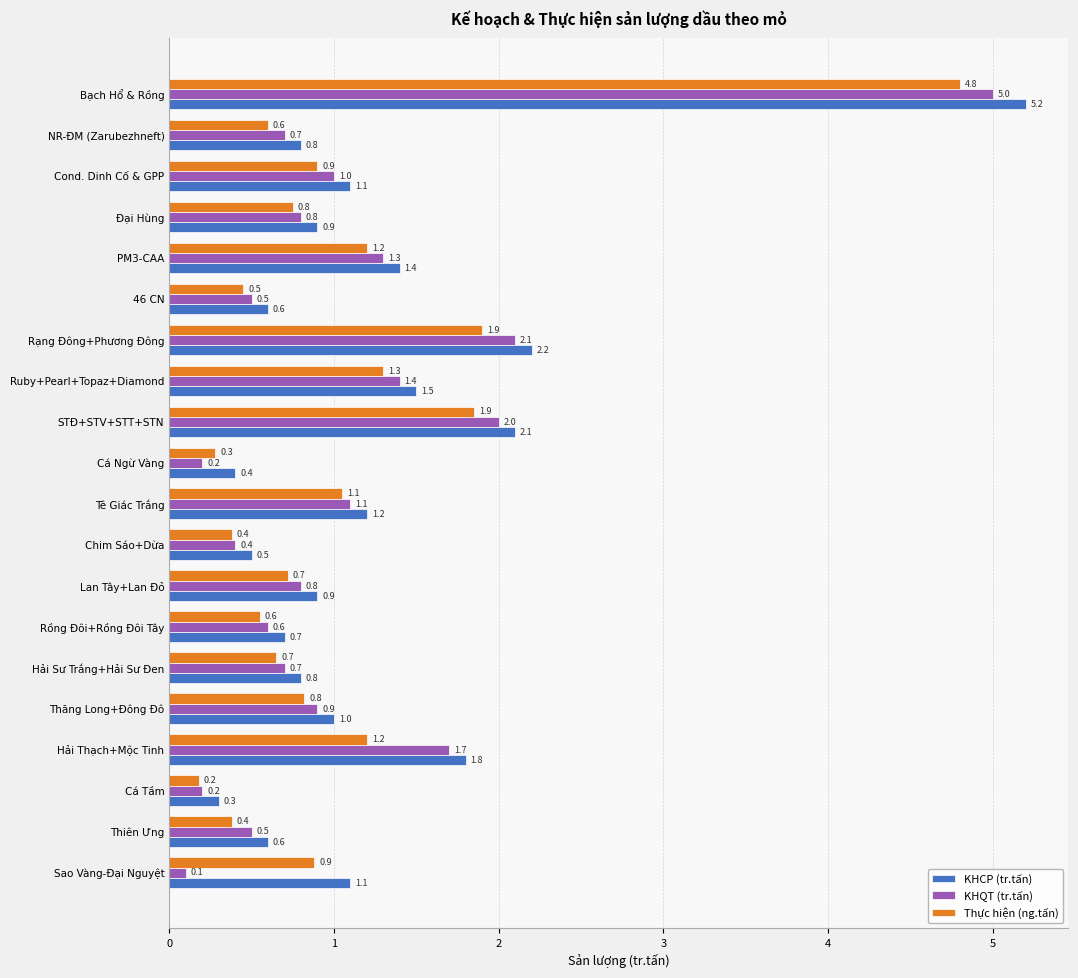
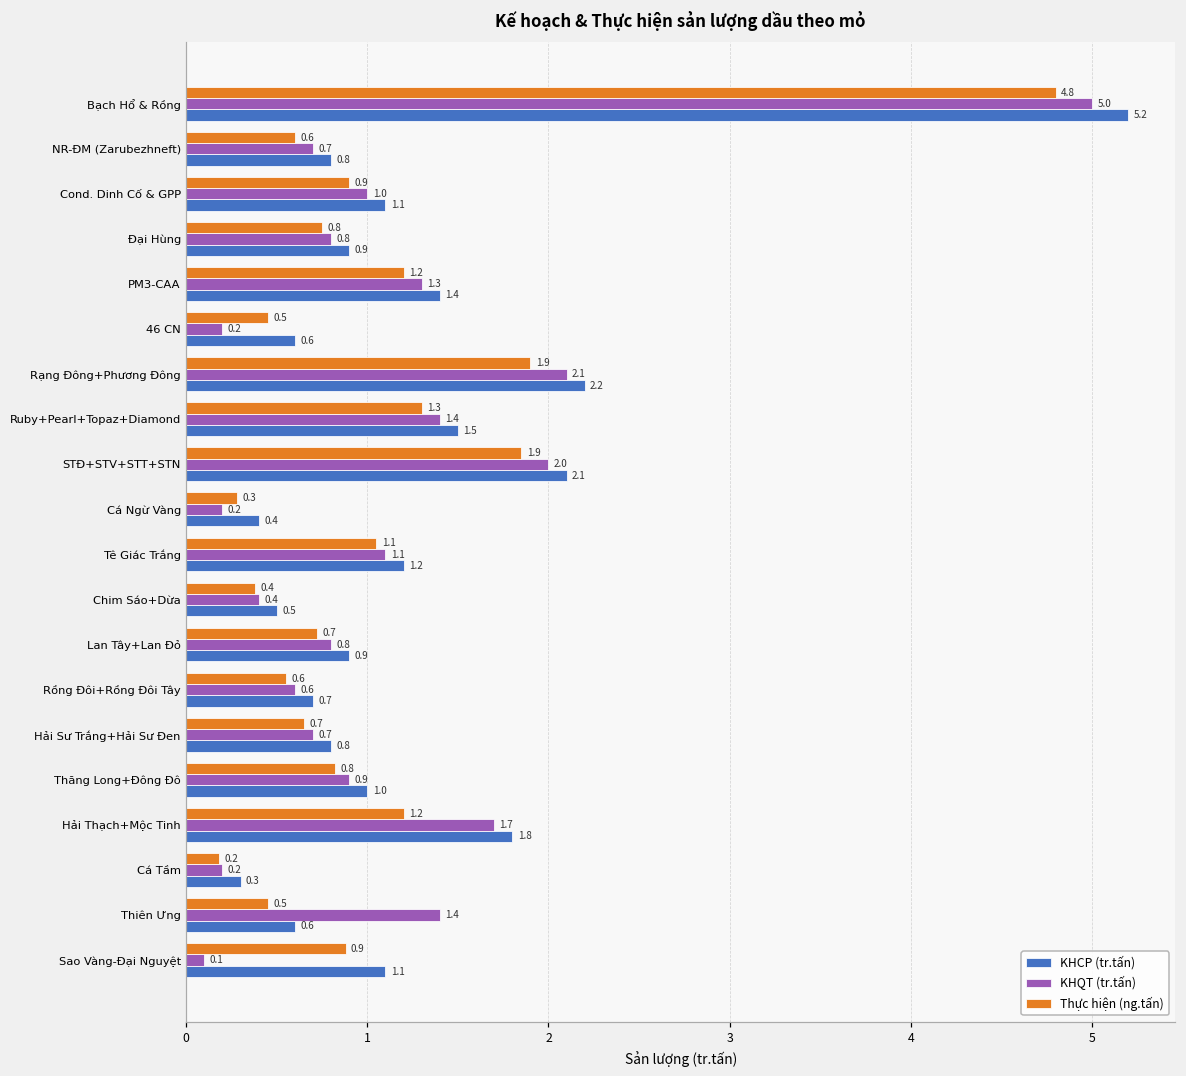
  {
    "KHCP (tr.tấn)": {
      "Bạch Hổ & Rồng": 5.2,
      "NR-ĐM (Zarubezhneft)": 0.8,
      "Cond. Dinh Cố & GPP": 1.1,
      "Đại Hùng": 0.9,
      "PM3-CAA": 1.4,
      "46 CN": 0.6,
      "Rạng Đông+Phương Đông": 2.2,
      "Ruby+Pearl+Topaz+Diamond": 1.5,
      "STĐ+STV+STT+STN": 2.1,
      "Cá Ngừ Vàng": 0.4,
      "Tê Giác Trắng": 1.2,
      "Chim Sáo+Dừa": 0.5,
      "Lan Tây+Lan Đỏ": 0.9,
      "Rồng Đôi+Rồng Đôi Tây": 0.7,
      "Hải Sư Trắng+Hải Sư Đen": 0.8,
      "Thăng Long+Đông Đô": 1.0,
      "Hải Thạch+Mộc Tinh": 1.8,
      "Cá Tầm": 0.3,
      "Thiên Ưng": 0.6,
      "Sao Vàng-Đại Nguyệt": 1.1
    },
    "KHQT (tr.tấn)": {
      "Bạch Hổ & Rồng": 5.0,
      "NR-ĐM (Zarubezhneft)": 0.7,
      "Cond. Dinh Cố & GPP": 1.0,
      "Đại Hùng": 0.8,
      "PM3-CAA": 1.3,
-     "46 CN": 0.5,
+     "46 CN": 0.2,
      "Rạng Đông+Phương Đông": 2.1,
      "Ruby+Pearl+Topaz+Diamond": 1.4,
      "STĐ+STV+STT+STN": 2.0,
      "Cá Ngừ Vàng": 0.2,
      "Tê Giác Trắng": 1.1,
      "Chim Sáo+Dừa": 0.4,
      "Lan Tây+Lan Đỏ": 0.8,
      "Rồng Đôi+Rồng Đôi Tây": 0.6,
      "Hải Sư Trắng+Hải Sư Đen": 0.7,
      "Thăng Long+Đông Đô": 0.9,
      "Hải Thạch+Mộc Tinh": 1.7,
      "Cá Tầm": 0.2,
-     "Thiên Ưng": 0.5,
+     "Thiên Ưng": 1.4,
      "Sao Vàng-Đại Nguyệt": 0.1
    },
    "Thực hiện (ng.tấn)": {
      "Bạch Hổ & Rồng": 4.8,
      "NR-ĐM (Zarubezhneft)": 0.6,
      "Cond. Dinh Cố & GPP": 0.9,
      "Đại Hùng": 0.8,
      "PM3-CAA": 1.2,
      "46 CN": 0.5,
      "Rạng Đông+Phương Đông": 1.9,
      "Ruby+Pearl+Topaz+Diamond": 1.3,
      "STĐ+STV+STT+STN": 1.9,
      "Cá Ngừ Vàng": 0.3,
      "Tê Giác Trắng": 1.1,
      "Chim Sáo+Dừa": 0.4,
      "Lan Tây+Lan Đỏ": 0.7,
      "Rồng Đôi+Rồng Đôi Tây": 0.6,
      "Hải Sư Trắng+Hải Sư Đen": 0.7,
      "Thăng Long+Đông Đô": 0.8,
      "Hải Thạch+Mộc Tinh": 1.2,
      "Cá Tầm": 0.2,
-     "Thiên Ưng": 0.4,
+     "Thiên Ưng": 0.5,
      "Sao Vàng-Đại Nguyệt": 0.9
    }
  }
